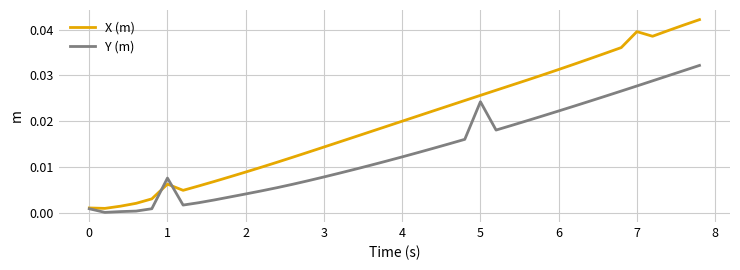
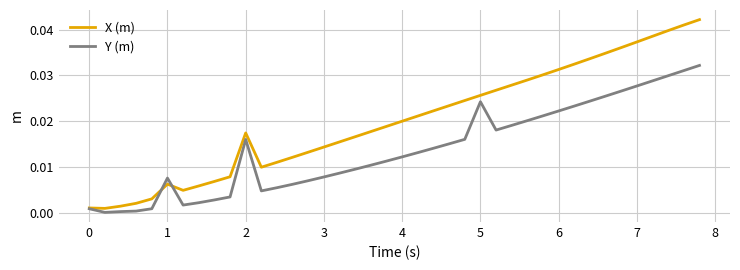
  {
    "X (m)": {
      "1": 0.006,
-     "2": 0.009,
+     "2": 0.017,
      "3": 0.014,
      "4": 0.020,
      "5": 0.026,
      "6": 0.031,
-     "7": 0.040
+     "7": 0.037
    },
    "Y (m)": {
      "1": 0.008,
-     "2": 0.004,
+     "2": 0.016,
      "3": 0.008,
      "4": 0.012,
      "5": 0.024,
      "6": 0.022,
      "7": 0.028
    }
  }
